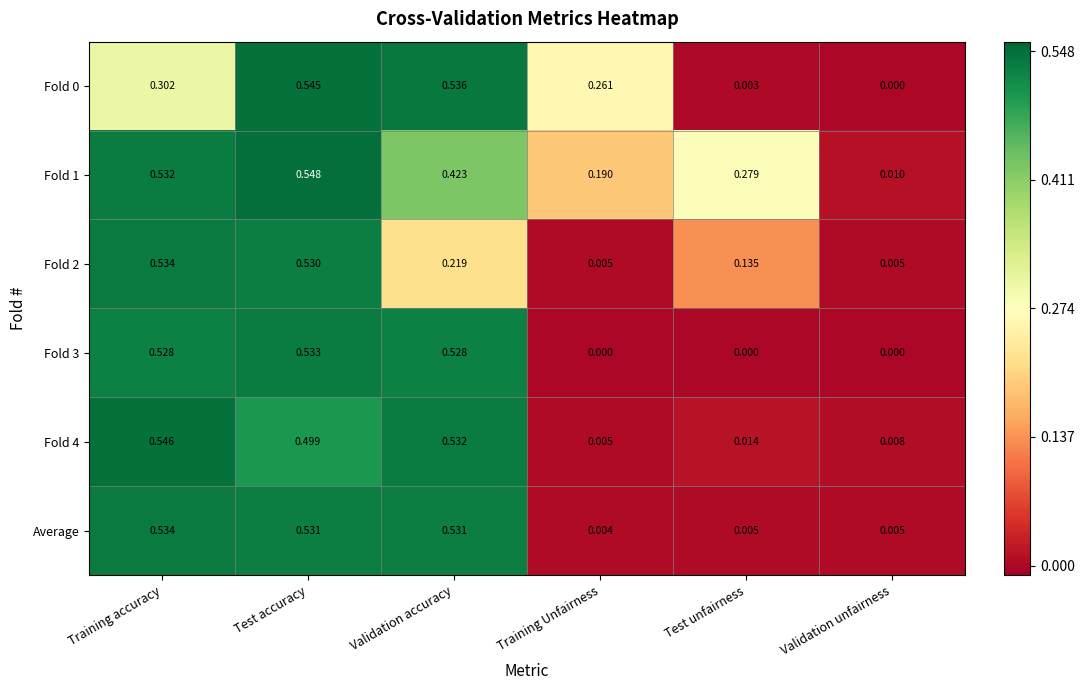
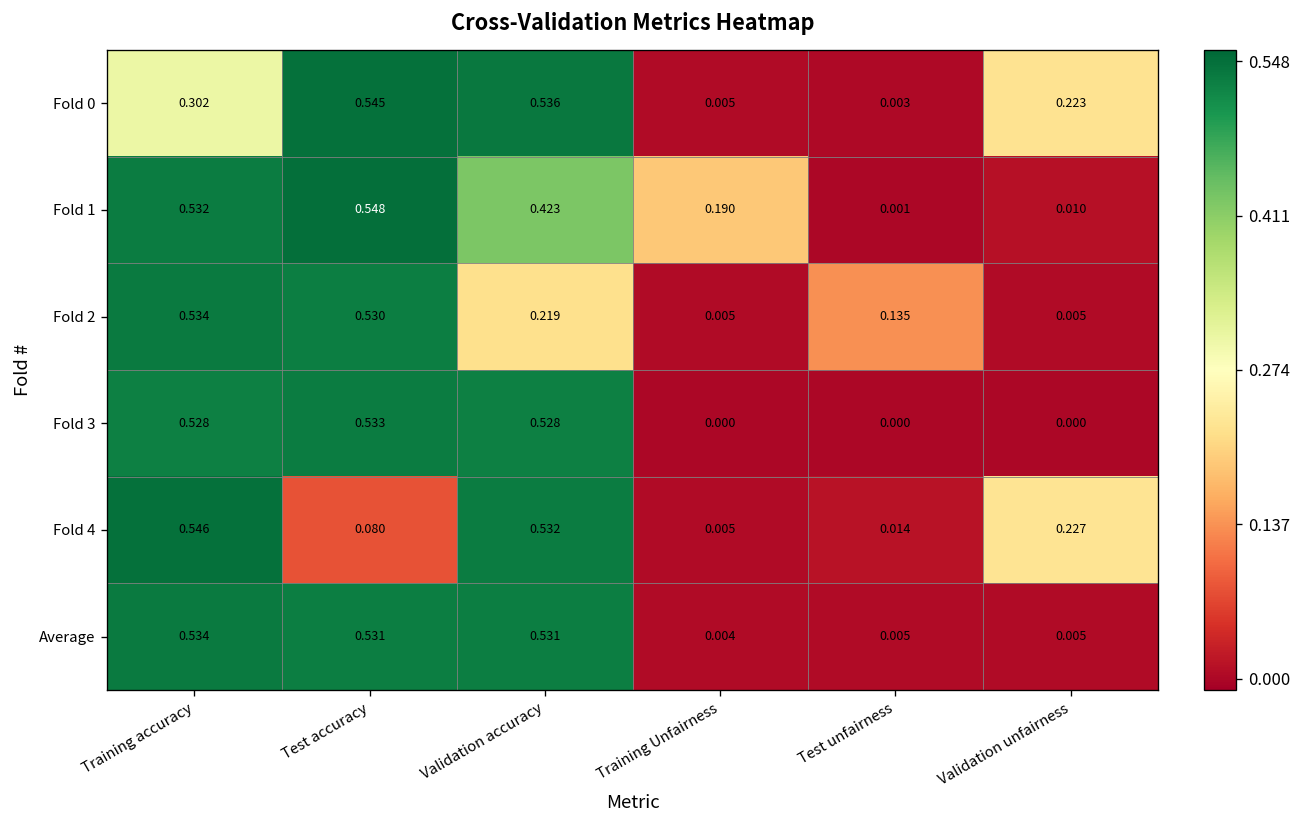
  {
    "Fold 0": {
      "Training accuracy": 0.302,
      "Test accuracy": 0.545,
      "Validation accuracy": 0.536,
-     "Training Unfairness": 0.261,
+     "Training Unfairness": 0.005,
      "Test unfairness": 0.003,
-     "Validation unfairness": 0.000
+     "Validation unfairness": 0.223
    },
    "Fold 1": {
      "Training accuracy": 0.532,
      "Test accuracy": 0.548,
      "Validation accuracy": 0.423,
      "Training Unfairness": 0.190,
-     "Test unfairness": 0.279,
+     "Test unfairness": 0.001,
      "Validation unfairness": 0.010
    },
    "Fold 2": {
      "Training accuracy": 0.534,
      "Test accuracy": 0.530,
      "Validation accuracy": 0.219,
      "Training Unfairness": 0.005,
      "Test unfairness": 0.135,
      "Validation unfairness": 0.005
    },
    "Fold 3": {
      "Training accuracy": 0.528,
      "Test accuracy": 0.533,
      "Validation accuracy": 0.528,
      "Training Unfairness": 0.000,
      "Test unfairness": 0.000,
      "Validation unfairness": 0.000
    },
    "Fold 4": {
      "Training accuracy": 0.546,
-     "Test accuracy": 0.499,
+     "Test accuracy": 0.080,
      "Validation accuracy": 0.532,
      "Training Unfairness": 0.005,
      "Test unfairness": 0.014,
-     "Validation unfairness": 0.008
+     "Validation unfairness": 0.227
    },
    "Average": {
      "Training accuracy": 0.534,
      "Test accuracy": 0.531,
      "Validation accuracy": 0.531,
      "Training Unfairness": 0.004,
      "Test unfairness": 0.005,
      "Validation unfairness": 0.005
    }
  }
